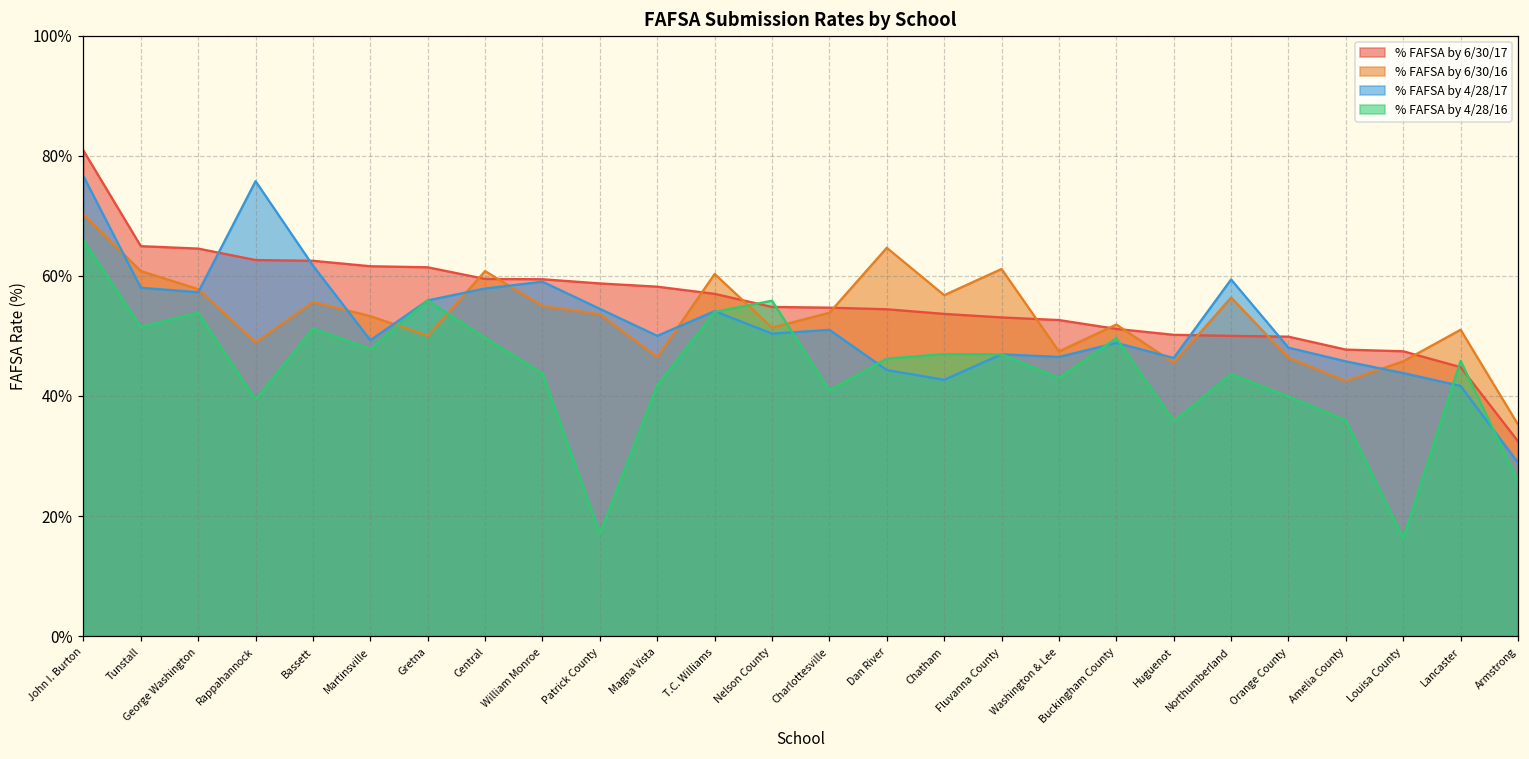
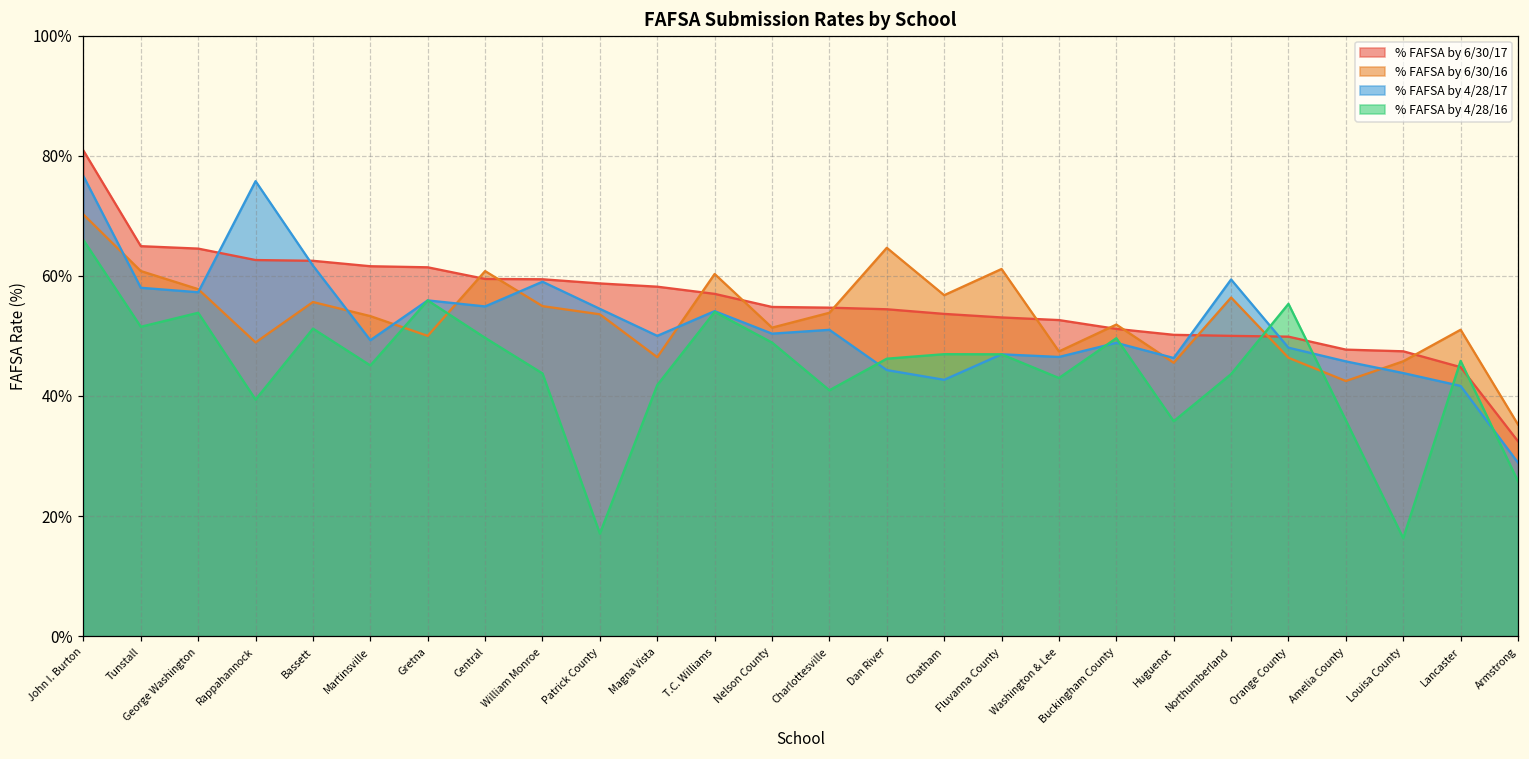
  {
    "% FAFSA by 4/28/17": {
      "John I. Burton": "77%",
      "Tunstall": "58%",
      "George Washington": "57%",
      "Rappahannock": "76%",
      "Bassett": "62%",
      "Martinsville": "49%",
-     "Central": "58%",
+     "Central": "55%",
      "Patrick County": "54%",
      "Magna Vista": "50%",
      "Nelson County": "50%",
      "Charlottesville": "51%",
      "Dan River": "44%",
      "Chatham": "43%",
      "Washington & Lee": "46%",
      "Buckingham County": "49%",
      "Huguenot": "46%",
      "Northumberland": "59%",
      "Orange County": "48%",
      "Amelia County": "46%",
      "Louisa County": "44%",
      "Lancaster": "42%",
      "Armstrong": "29%"
    },
    "% FAFSA by 4/28/16": {
      "John I. Burton": "66%",
      "Tunstall": "52%",
      "George Washington": "54%",
      "Rappahannock": "39%",
      "Bassett": "51%",
-     "Martinsville": "48%",
+     "Martinsville": "45%",
      "Central": "50%",
      "William Monroe": "44%",
      "Patrick County": "17%",
      "Magna Vista": "42%",
-     "Nelson County": "56%",
+     "Nelson County": "49%",
      "Charlottesville": "41%",
      "Dan River": "46%",
      "Chatham": "47%",
      "Washington & Lee": "43%",
      "Buckingham County": "50%",
      "Huguenot": "36%",
      "Northumberland": "44%",
-     "Orange County": "40%",
+     "Orange County": "55%",
      "Amelia County": "36%",
      "Louisa County": "16%",
      "Lancaster": "46%",
      "Armstrong": "26%"
    }
  }
